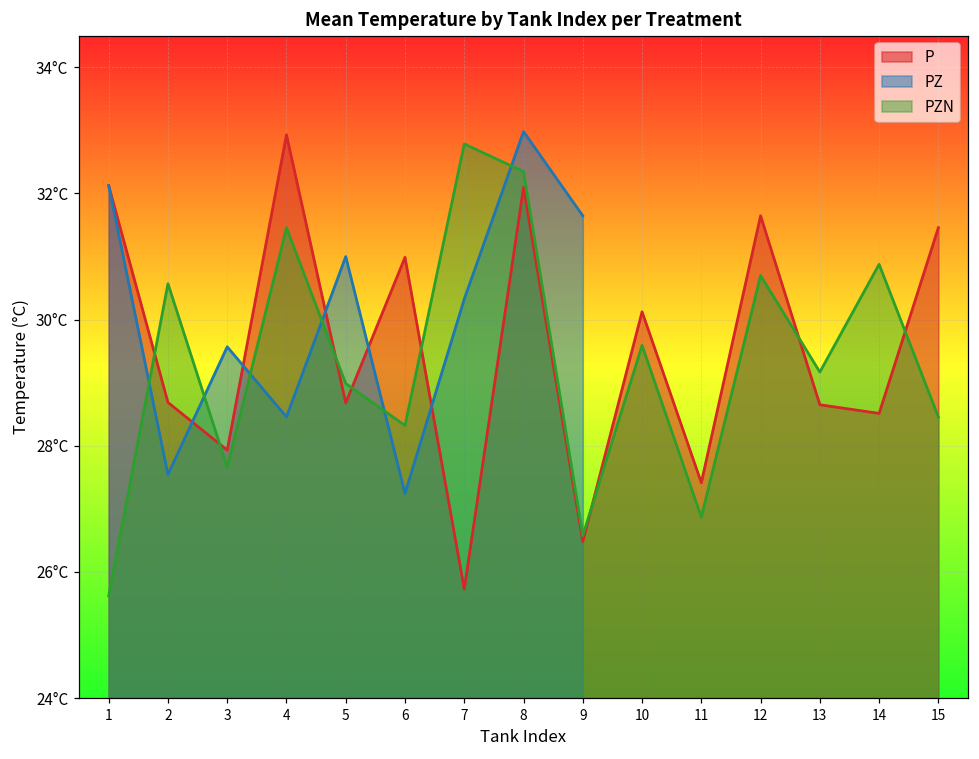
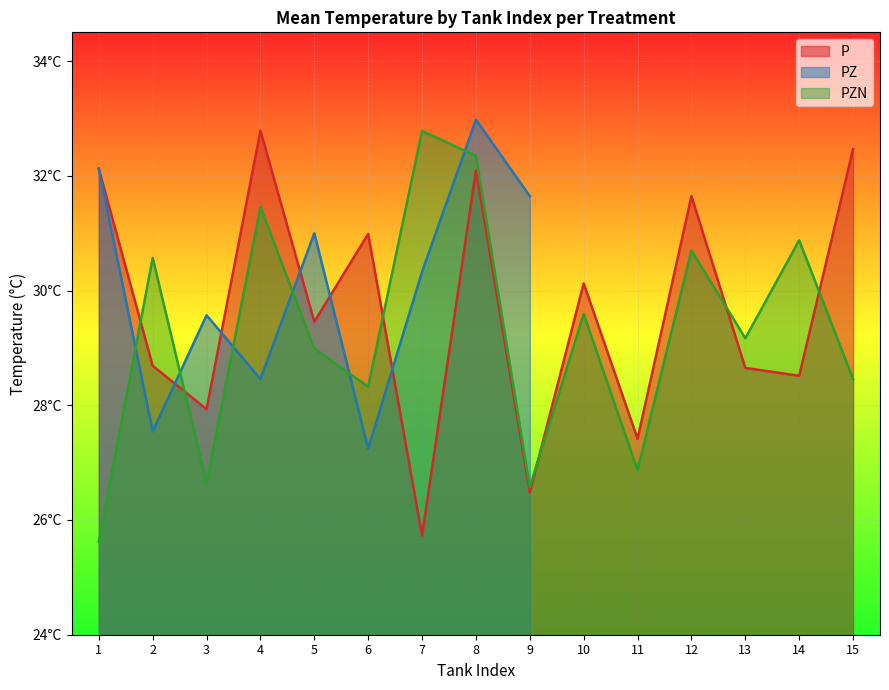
  {
    "P": {
      "2": "28.7°C",
      "3": "27.9°C",
-     "4": "32.9°C",
-     "5": "28.7°C",
+     "4": "32.8°C",
+     "5": "29.5°C",
      "6": "31.0°C",
      "7": "25.7°C",
      "8": "32.1°C",
      "9": "26.5°C",
      "10": "30.1°C",
      "11": "27.4°C",
      "12": "31.6°C",
      "13": "28.7°C",
      "14": "28.5°C",
-     "15": "31.5°C"
+     "15": "32.5°C"
    },
    "PZ": {
      "2": "27.5°C",
      "3": "29.6°C",
      "4": "28.5°C",
      "5": "31.0°C",
      "6": "27.2°C",
      "7": "30.3°C",
      "8": "33.0°C",
      "9": "31.6°C"
    },
    "PZN": {
      "1": "25.6°C",
      "2": "30.6°C",
-     "3": "27.7°C",
+     "3": "26.6°C",
      "4": "31.5°C",
      "5": "29.0°C",
      "6": "28.3°C",
      "7": "32.8°C",
      "8": "32.3°C",
      "9": "26.6°C",
      "10": "29.6°C",
      "11": "26.9°C",
      "12": "30.7°C",
      "13": "29.2°C",
      "14": "30.9°C",
      "15": "28.5°C"
    }
  }
